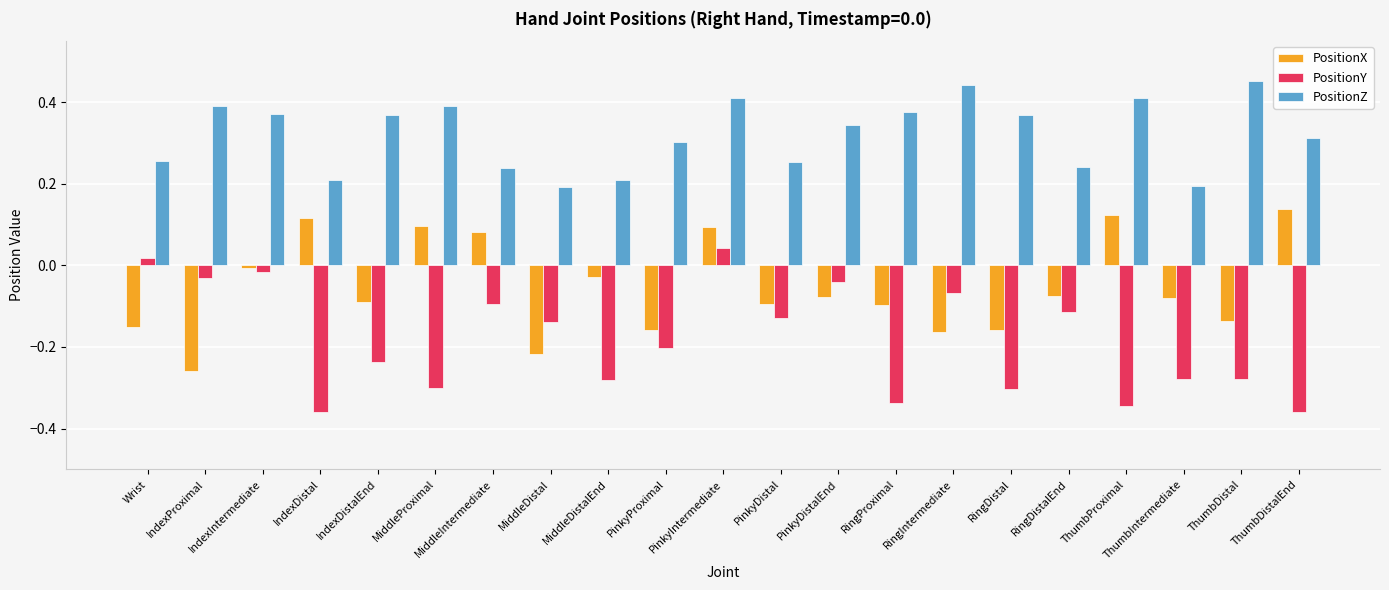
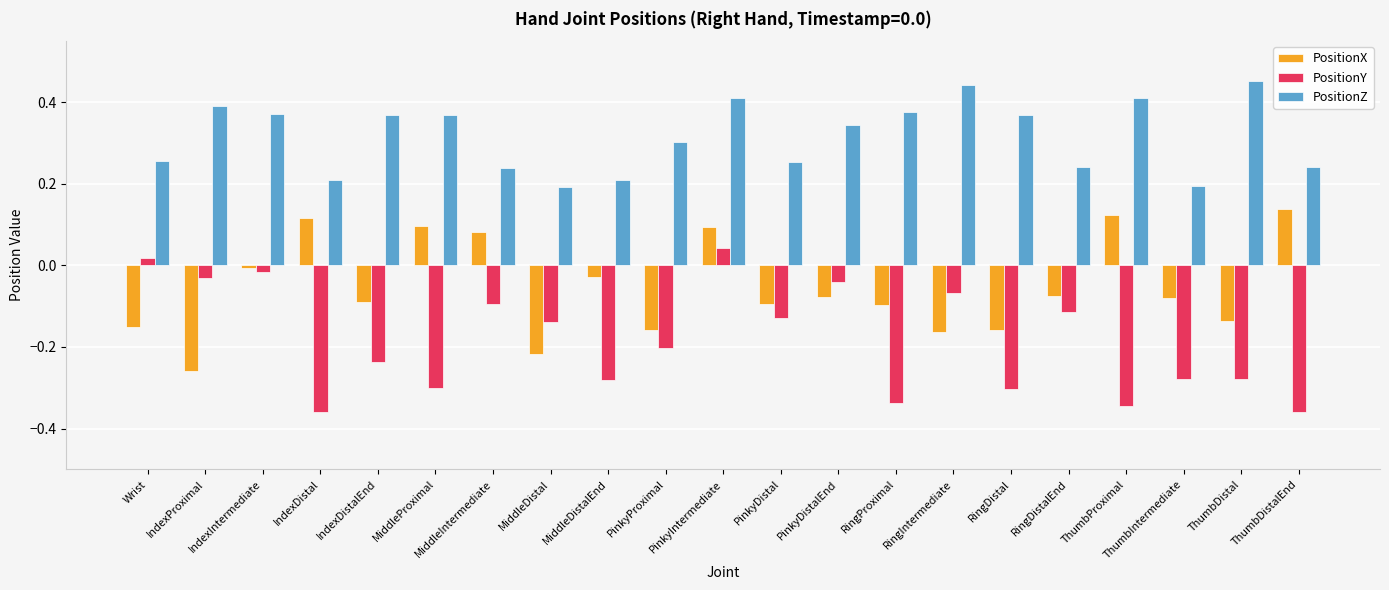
  {
    "PositionX": {
      "Wrist": -0.15,
      "IndexProximal": -0.26,
      "IndexIntermediate": -0.01,
      "IndexDistal": 0.12,
      "IndexDistalEnd": -0.09,
      "MiddleProximal": 0.10,
      "MiddleIntermediate": 0.08,
      "MiddleDistal": -0.22,
      "MiddleDistalEnd": -0.03,
      "PinkyProximal": -0.16,
      "PinkyIntermediate": 0.09,
      "PinkyDistal": -0.09,
      "PinkyDistalEnd": -0.08,
      "RingProximal": -0.10,
      "RingIntermediate": -0.16,
      "RingDistal": -0.16,
      "RingDistalEnd": -0.08,
      "ThumbProximal": 0.12,
      "ThumbIntermediate": -0.08,
      "ThumbDistal": -0.14,
      "ThumbDistalEnd": 0.14
    },
    "PositionY": {
      "Wrist": 0.02,
      "IndexProximal": -0.03,
      "IndexIntermediate": -0.02,
      "IndexDistal": -0.36,
      "IndexDistalEnd": -0.24,
      "MiddleProximal": -0.30,
      "MiddleIntermediate": -0.10,
      "MiddleDistal": -0.14,
      "MiddleDistalEnd": -0.28,
      "PinkyProximal": -0.20,
      "PinkyIntermediate": 0.04,
      "PinkyDistal": -0.13,
      "PinkyDistalEnd": -0.04,
      "RingProximal": -0.34,
      "RingIntermediate": -0.07,
      "RingDistal": -0.30,
      "RingDistalEnd": -0.11,
      "ThumbProximal": -0.35,
      "ThumbIntermediate": -0.28,
      "ThumbDistal": -0.28,
      "ThumbDistalEnd": -0.36
    },
    "PositionZ": {
      "Wrist": 0.26,
      "IndexProximal": 0.39,
      "IndexIntermediate": 0.37,
      "IndexDistal": 0.21,
      "IndexDistalEnd": 0.37,
-     "MiddleProximal": 0.39,
+     "MiddleProximal": 0.37,
      "MiddleIntermediate": 0.24,
      "MiddleDistal": 0.19,
      "MiddleDistalEnd": 0.21,
      "PinkyProximal": 0.30,
      "PinkyIntermediate": 0.41,
      "PinkyDistal": 0.25,
      "PinkyDistalEnd": 0.34,
      "RingProximal": 0.38,
      "RingIntermediate": 0.44,
      "RingDistal": 0.37,
      "RingDistalEnd": 0.24,
      "ThumbProximal": 0.41,
      "ThumbIntermediate": 0.19,
      "ThumbDistal": 0.45,
-     "ThumbDistalEnd": 0.31
+     "ThumbDistalEnd": 0.24
    }
  }
